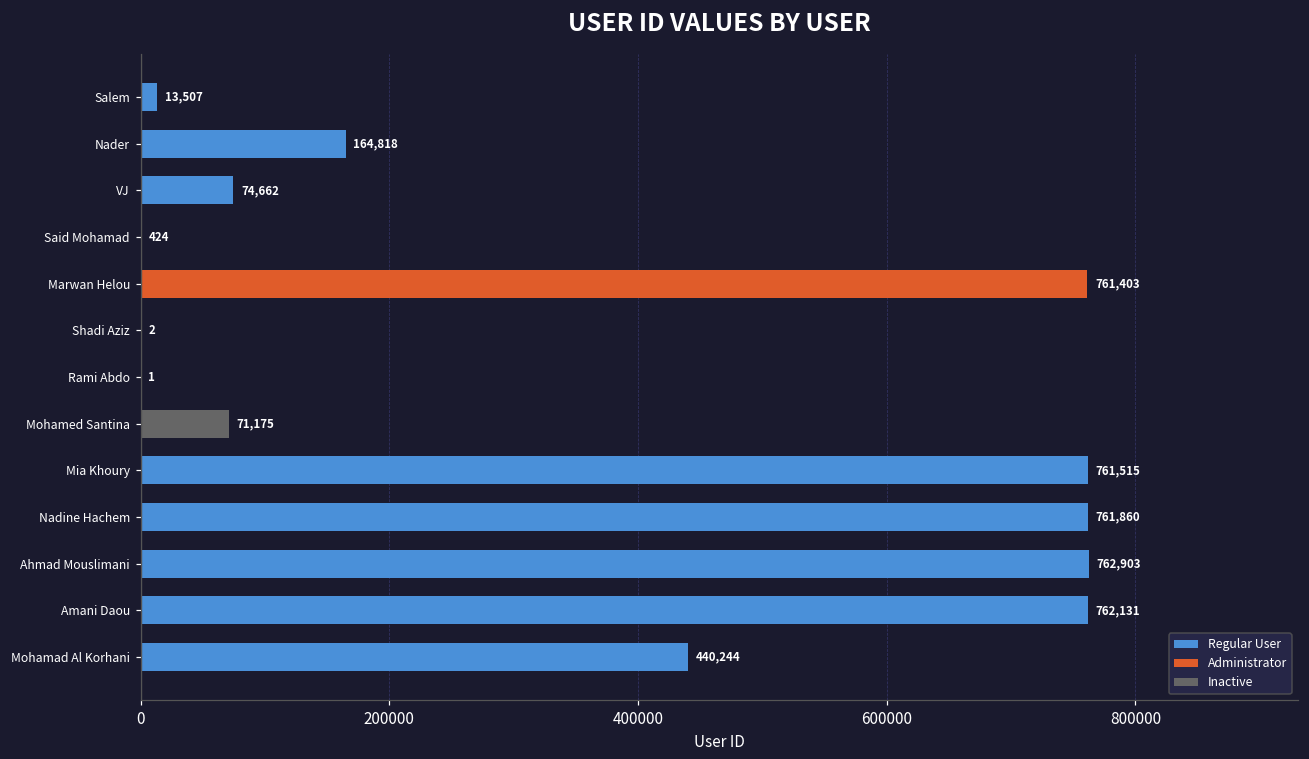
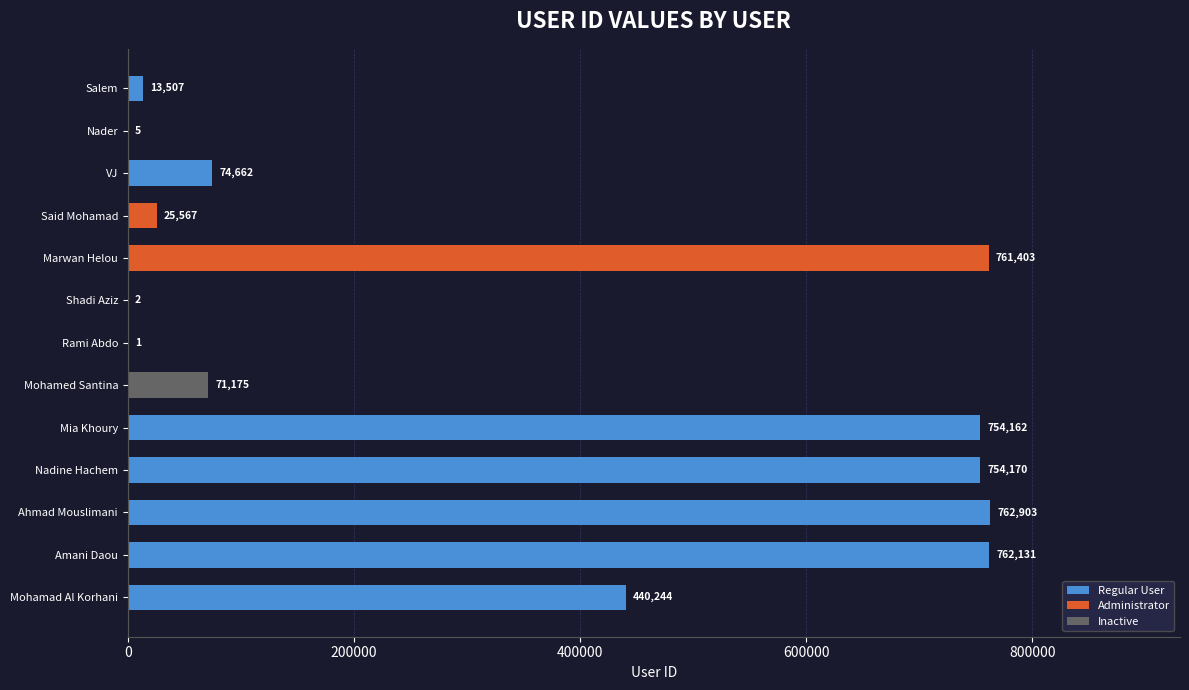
  {
    "Regular User": {
      "Salem": "13,507",
-     "Nader": "164,818",
+     "Nader": "5",
      "VJ": "74,662",
      "Shadi Aziz": "2",
-     "Mia Khoury": "761,515",
-     "Nadine Hachem": "761,860",
+     "Mia Khoury": "754,162",
+     "Nadine Hachem": "754,170",
      "Ahmad Mouslimani": "762,903",
      "Amani Daou": "762,131",
      "Mohamad Al Korhani": "440,244"
    },
    "Administrator": {
-     "Said Mohamad": "424",
+     "Said Mohamad": "25,567",
      "Marwan Helou": "761,403",
      "Rami Abdo": "1"
    },
    "Inactive": {
      "Mohamed Santina": "71,175"
    }
  }
